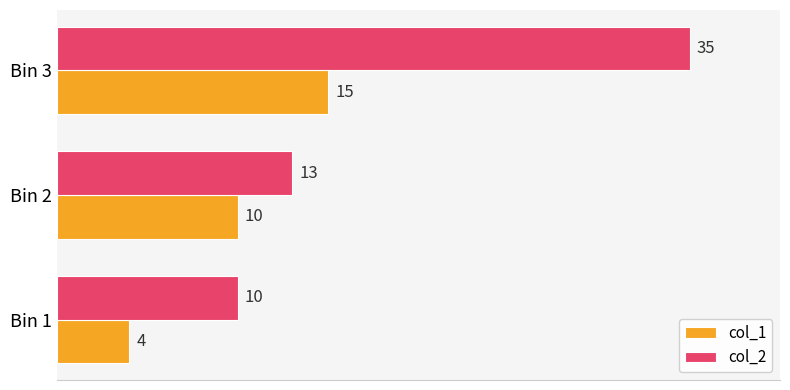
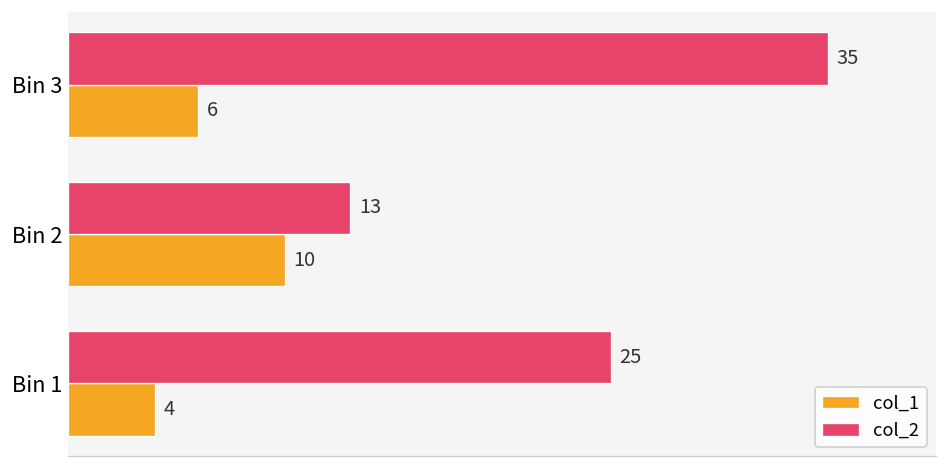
  {
    "col_1": {
-     "Bin 3": 15,
+     "Bin 3": 6,
      "Bin 2": 10,
      "Bin 1": 4
    },
    "col_2": {
      "Bin 3": 35,
      "Bin 2": 13,
-     "Bin 1": 10
+     "Bin 1": 25
    }
  }
